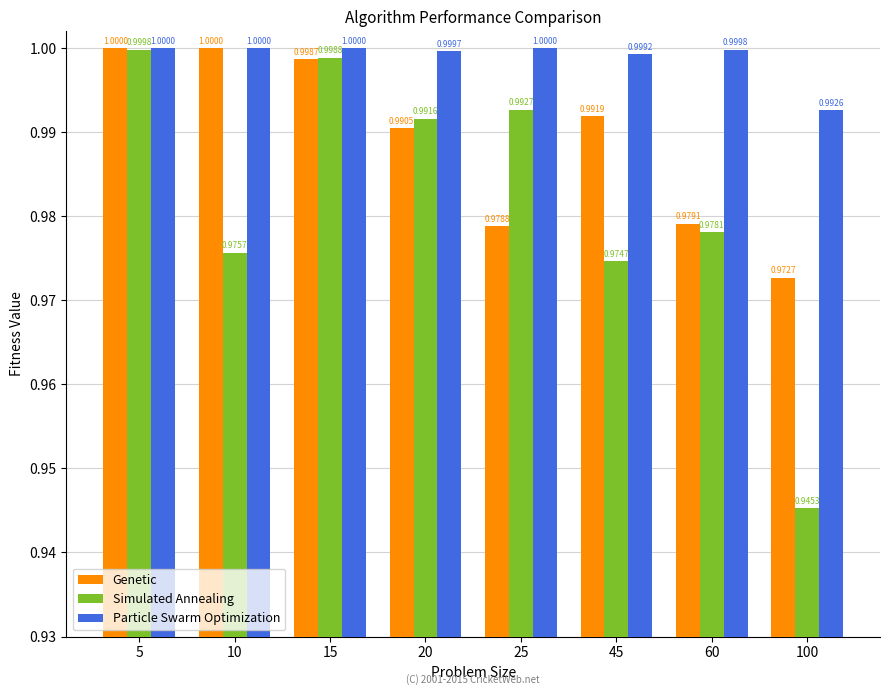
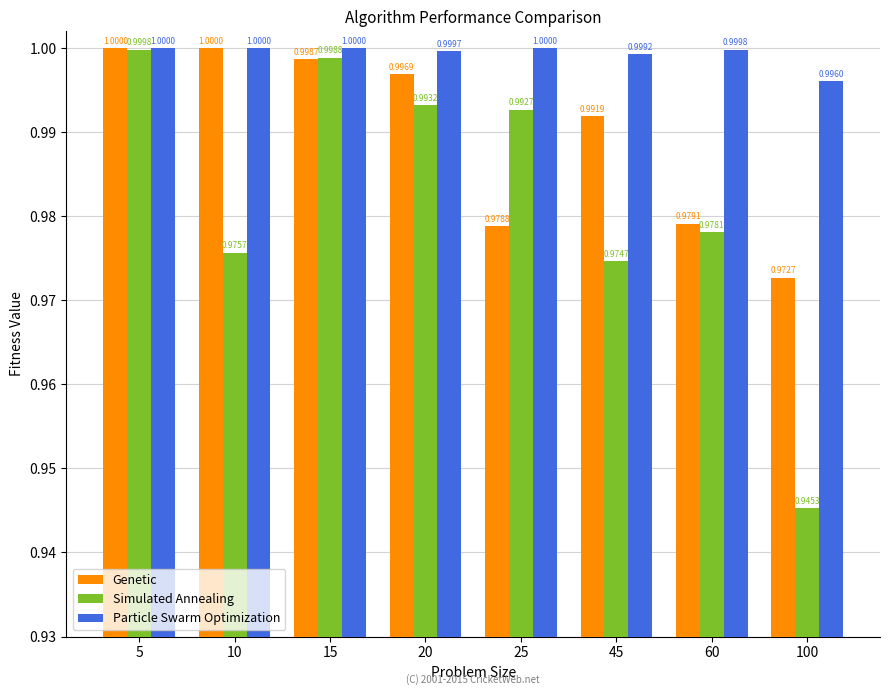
  {
    "Genetic": {
      "5": 1.0000,
      "10": 1.0000,
      "15": 0.9987,
-     "20": 0.9905,
+     "20": 0.9969,
      "25": 0.9788,
      "45": 0.9919,
      "60": 0.9791,
      "100": 0.9727
    },
    "Simulated Annealing": {
      "5": 0.9998,
      "10": 0.9757,
      "15": 0.9988,
-     "20": 0.9916,
+     "20": 0.9932,
      "25": 0.9927,
      "45": 0.9747,
      "60": 0.9781,
      "100": 0.9453
    },
    "Particle Swarm Optimization": {
      "5": 1.0000,
      "10": 1.0000,
      "15": 1.0000,
      "20": 0.9997,
      "25": 1.0000,
      "45": 0.9992,
      "60": 0.9998,
-     "100": 0.9926
+     "100": 0.9960
    }
  }
